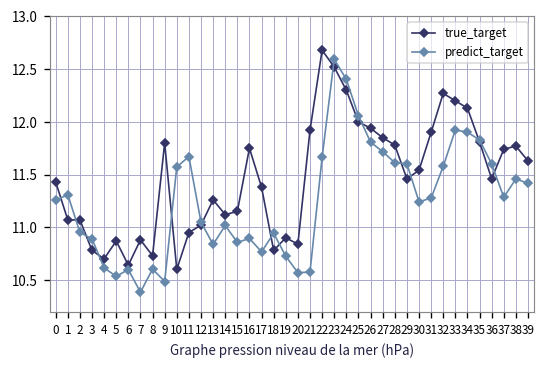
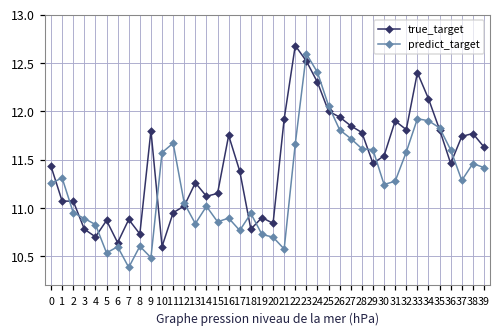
  {
    "true_target": {
      "0": 11.4,
      "1": 11.1,
      "2": 11.1,
      "3": 10.8,
      "4": 10.7,
      "5": 10.9,
      "6": 10.6,
      "7": 10.9,
      "8": 10.7,
      "9": 11.8,
      "10": 10.6,
      "11": 11.0,
      "13": 11.3,
      "14": 11.1,
      "15": 11.2,
      "16": 11.8,
      "17": 11.4,
      "18": 10.8,
      "19": 10.9,
      "20": 10.8,
      "21": 11.9,
      "22": 12.7,
      "23": 12.5,
      "24": 12.3,
      "25": 12.0,
      "26": 11.9,
      "27": 11.9,
      "28": 11.8,
      "29": 11.5,
      "30": 11.5,
      "31": 11.9,
-     "32": 12.3,
-     "33": 12.2,
+     "32": 11.8,
+     "33": 12.4,
      "34": 12.1,
      "36": 11.5,
      "37": 11.7,
      "38": 11.8,
      "39": 11.6
    },
    "predict_target": {
      "0": 11.3,
      "1": 11.3,
      "2": 11.0,
      "3": 10.9,
-     "4": 10.6,
+     "4": 10.8,
      "5": 10.5,
      "6": 10.6,
      "7": 10.4,
      "8": 10.6,
      "9": 10.5,
      "10": 11.6,
      "11": 11.7,
      "13": 10.8,
      "14": 11.0,
      "15": 10.9,
      "16": 10.9,
      "17": 10.8,
      "18": 10.9,
      "19": 10.7,
-     "20": 10.6,
+     "20": 10.7,
      "21": 10.6,
      "22": 11.7,
      "23": 12.6,
      "24": 12.4,
      "25": 12.1,
      "26": 11.8,
      "27": 11.7,
      "28": 11.6,
      "29": 11.6,
      "30": 11.2,
      "31": 11.3,
      "32": 11.6,
      "33": 11.9,
      "34": 11.9,
      "36": 11.6,
      "37": 11.3,
      "38": 11.5,
      "39": 11.4
    }
  }
